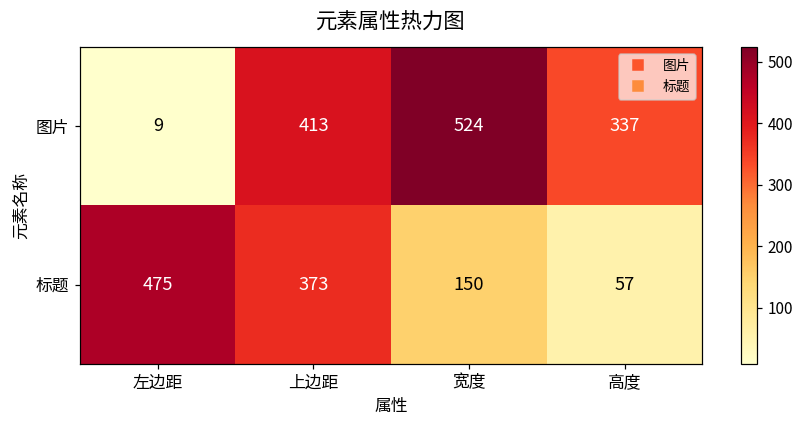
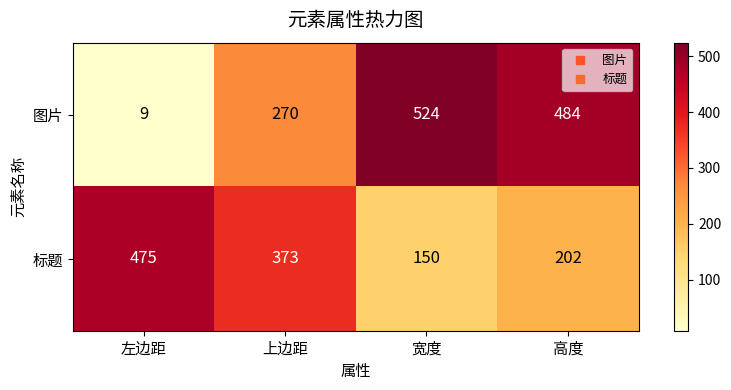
  {
    "图片": {
      "左边距": 9,
-     "上边距": 413,
+     "上边距": 270,
      "宽度": 524,
-     "高度": 337
+     "高度": 484
    },
    "标题": {
      "左边距": 475,
      "上边距": 373,
      "宽度": 150,
-     "高度": 57
+     "高度": 202
    }
  }
